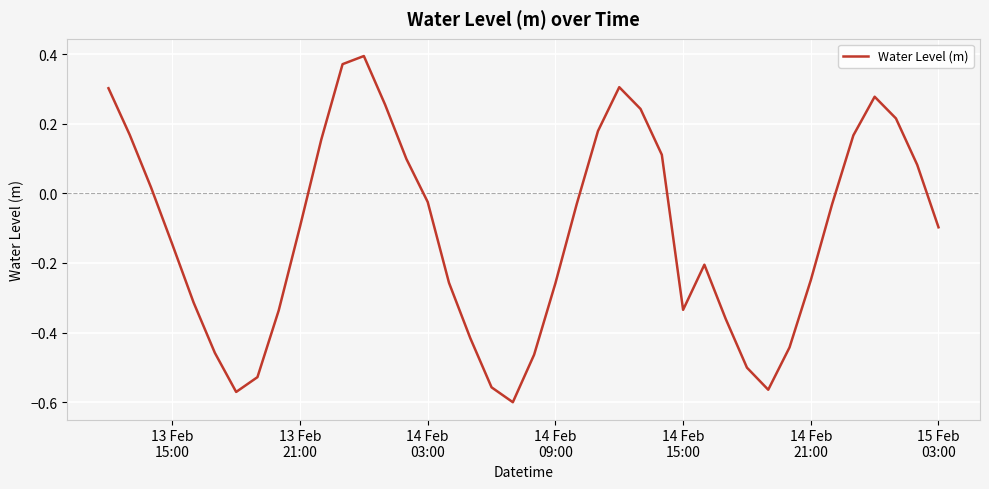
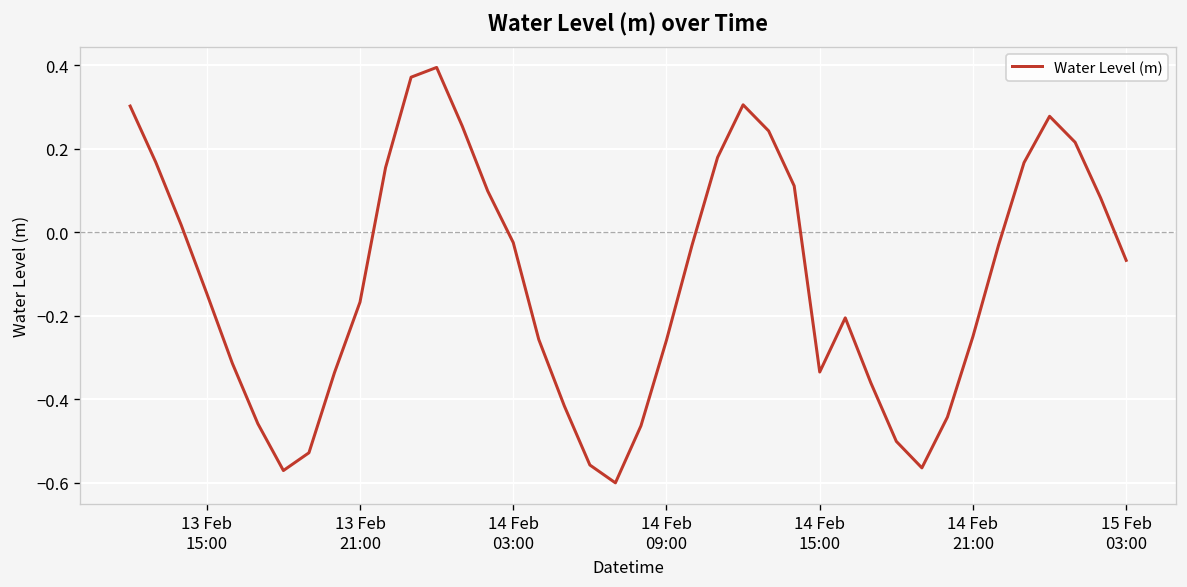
  {
    "13 Feb 15:00": -0.15,
-   "13 Feb 21:00": -0.10,
+   "13 Feb 21:00": -0.17,
    "14 Feb 03:00": -0.02,
    "14 Feb 09:00": -0.26,
    "14 Feb 15:00": -0.33,
    "14 Feb 21:00": -0.25,
-   "15 Feb 03:00": -0.10
+   "15 Feb 03:00": -0.07
  }
